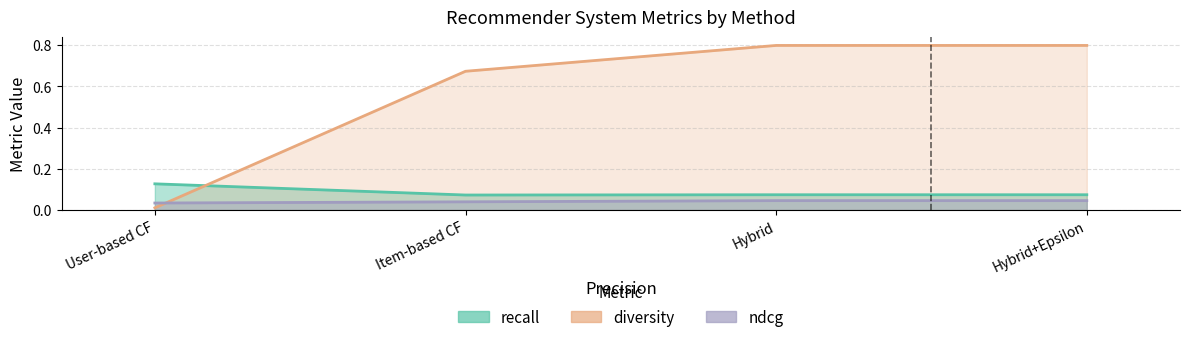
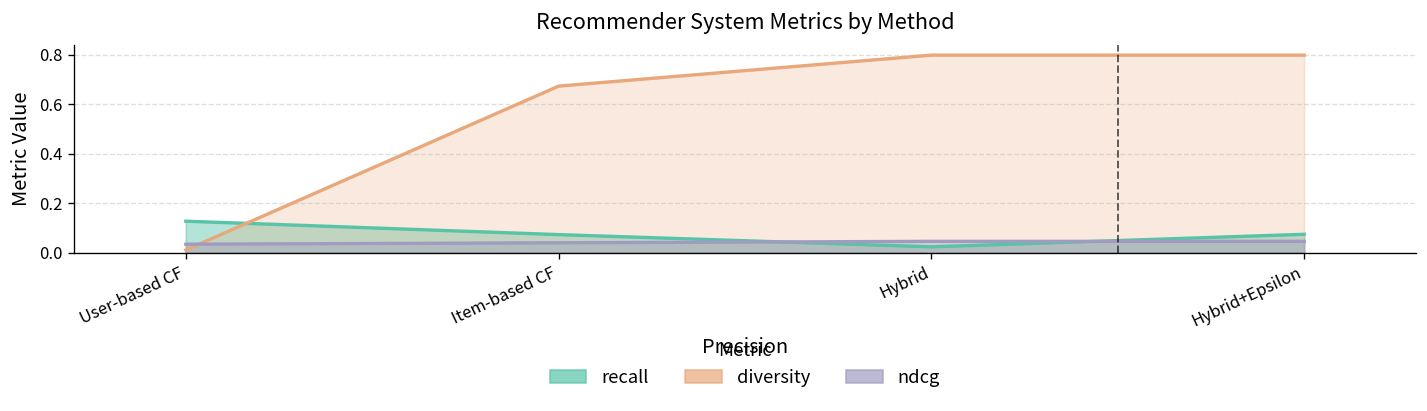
  {
    "recall": {
      "User-based CF": 0.13,
      "Item-based CF": 0.07,
-     "Hybrid": 0.07,
+     "Hybrid": 0.02,
      "Hybrid+Epsilon": 0.07
    }
  }
